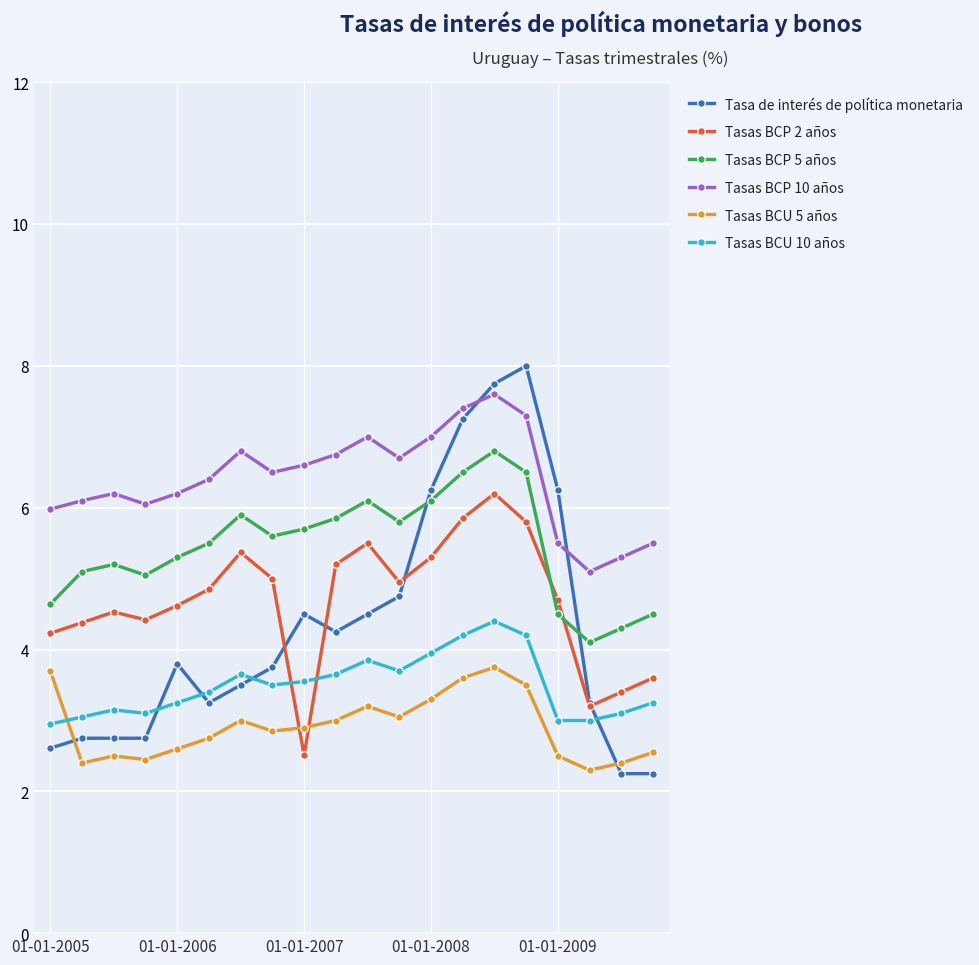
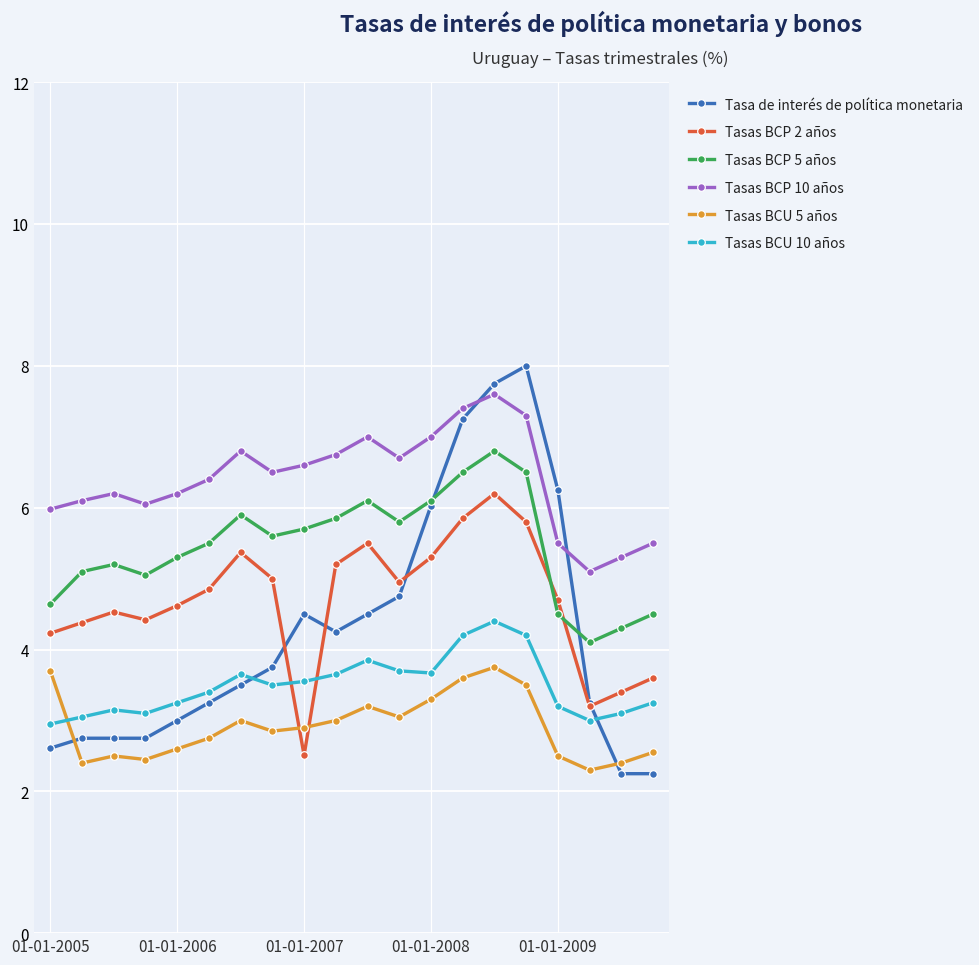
  {
    "Tasa de interés de política monetaria": {
      "01-01-2005": 2.6,
-     "01-01-2006": 3.8,
+     "01-01-2006": 3.0,
      "01-01-2007": 4.5,
-     "01-01-2008": 6.3,
+     "01-01-2008": 6.0,
      "01-01-2009": 6.3
    },
    "Tasas BCP 2 años": {
      "01-01-2005": 4.2,
      "01-01-2006": 4.6,
      "01-01-2007": 2.5,
      "01-01-2008": 5.3,
      "01-01-2009": 4.7
    },
    "Tasas BCP 5 años": {
      "01-01-2005": 4.6,
      "01-01-2006": 5.3,
      "01-01-2007": 5.7,
      "01-01-2008": 6.1,
      "01-01-2009": 4.5
    },
    "Tasas BCP 10 años": {
      "01-01-2005": 6.0,
      "01-01-2006": 6.2,
      "01-01-2007": 6.6,
      "01-01-2008": 7.0,
      "01-01-2009": 5.5
    },
    "Tasas BCU 5 años": {
      "01-01-2005": 3.7,
      "01-01-2006": 2.6,
      "01-01-2007": 2.9,
      "01-01-2008": 3.3,
      "01-01-2009": 2.5
    },
    "Tasas BCU 10 años": {
      "01-01-2005": 3.0,
      "01-01-2006": 3.3,
      "01-01-2007": 3.6,
-     "01-01-2008": 4.0,
-     "01-01-2009": 3.0
+     "01-01-2008": 3.7,
+     "01-01-2009": 3.2
    }
  }
